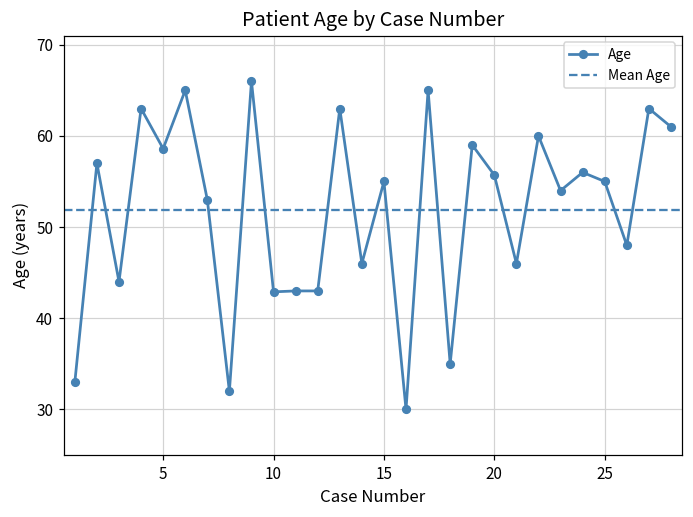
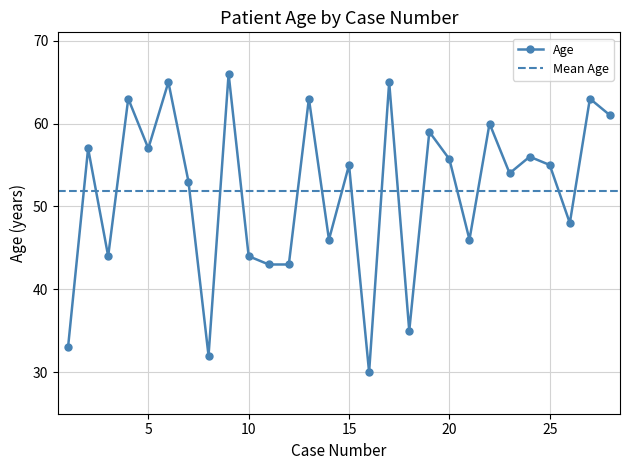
  {
-   "5": 59,
-   "10": 43,
+   "5": 57,
+   "10": 44,
    "15": 55,
    "20": 56,
    "25": 55
  }
